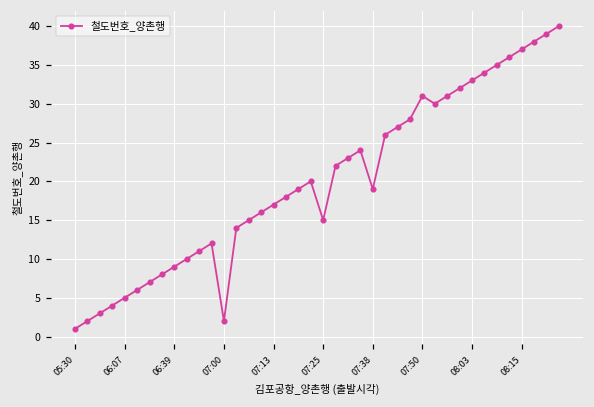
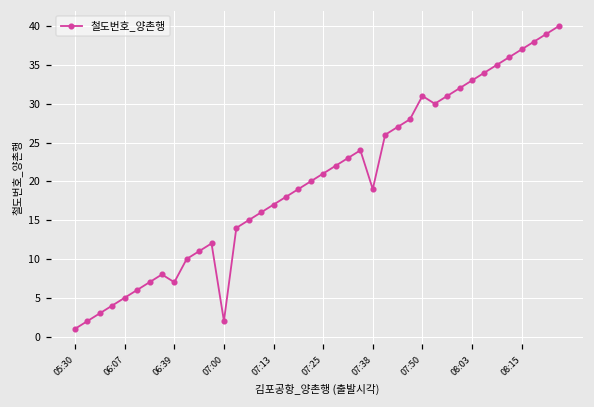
  {
    "05:30": 1,
    "06:07": 5,
-   "06:39": 9,
+   "06:39": 7,
    "07:00": 2,
    "07:13": 17,
-   "07:25": 15,
+   "07:25": 21,
    "07:38": 19,
    "07:50": 31,
    "08:03": 33,
    "08:15": 37
  }
